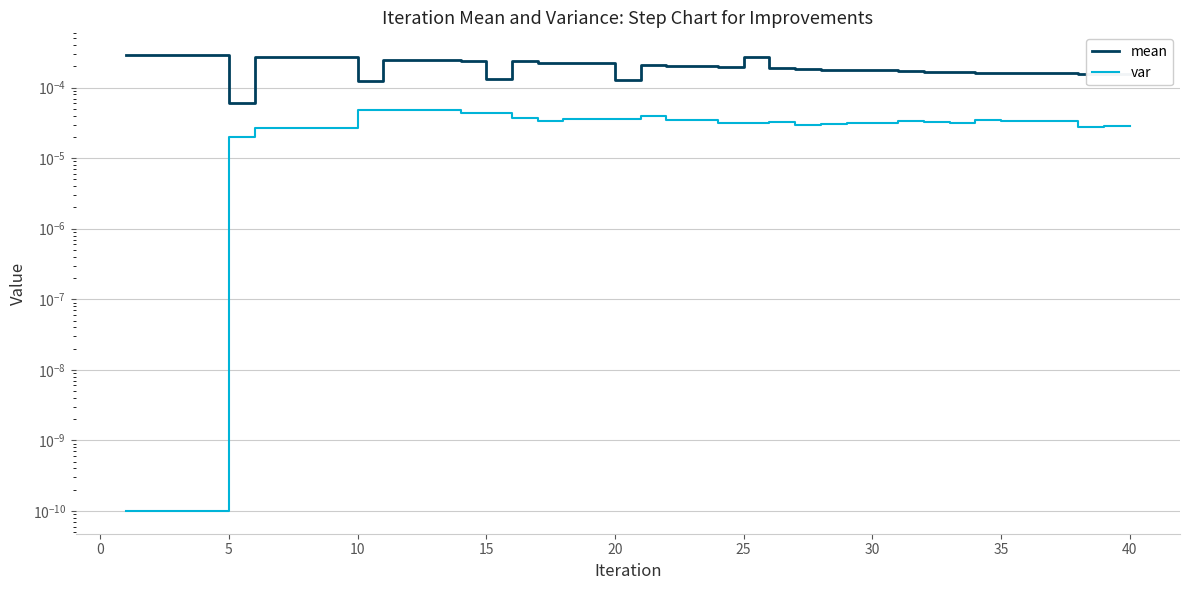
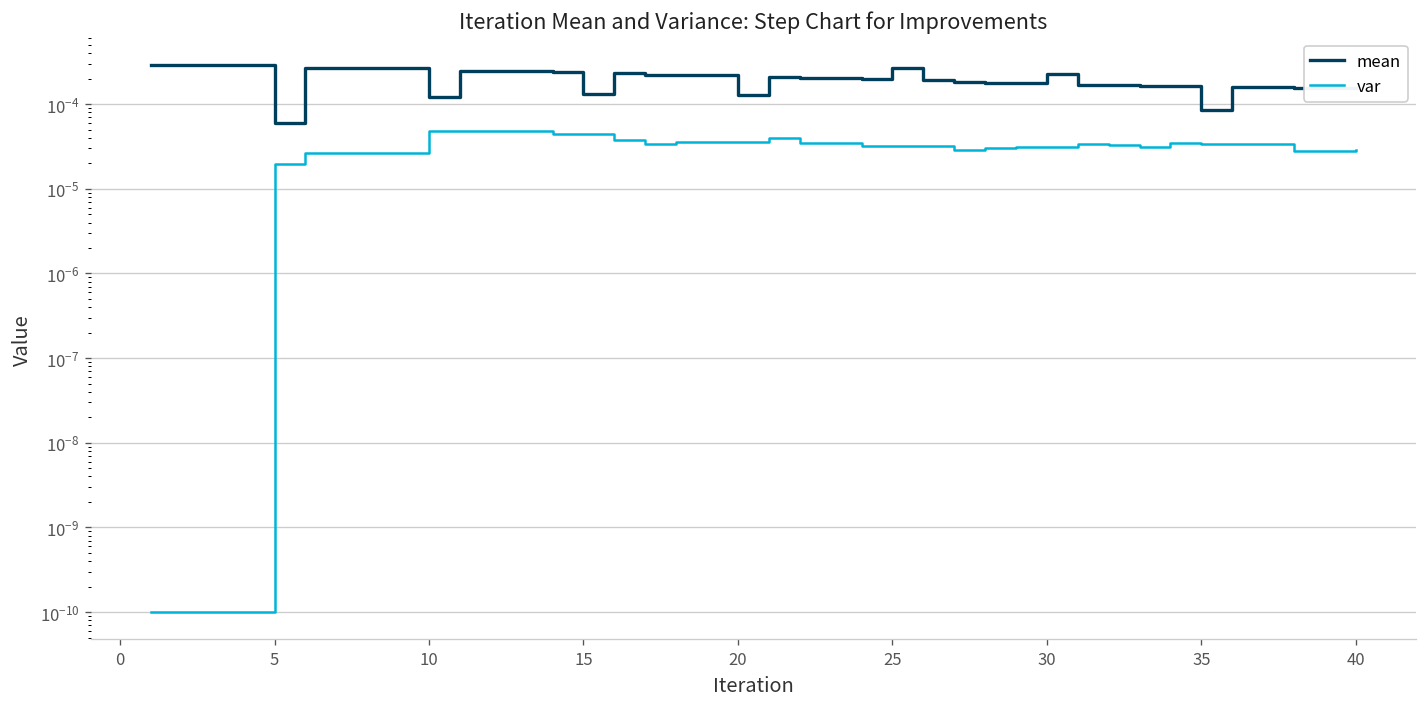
  {
    "mean": {
      "5": 0.00006,
      "10": 0.00012,
      "15": 0.00013,
      "20": 0.00013,
      "25": 0.00027,
-     "30": 0.00018,
-     "35": 0.00016
+     "30": 0.00023,
+     "35": 0.00009
    },
    "var": {
      "5": 0.00002,
      "10": 0.00005,
      "15": 0.00004,
      "20": 0.00004,
      "25": 0.00003,
      "30": 0.00003,
      "35": 0.00003,
      "40": 0.00003
    }
  }
